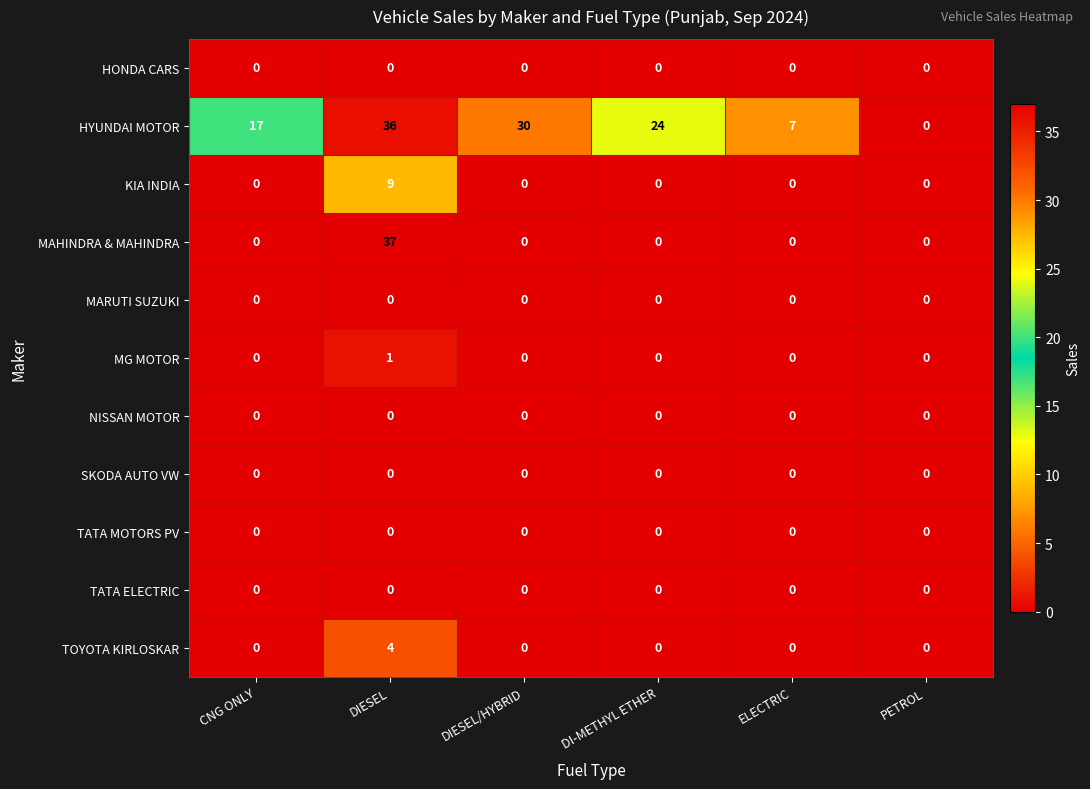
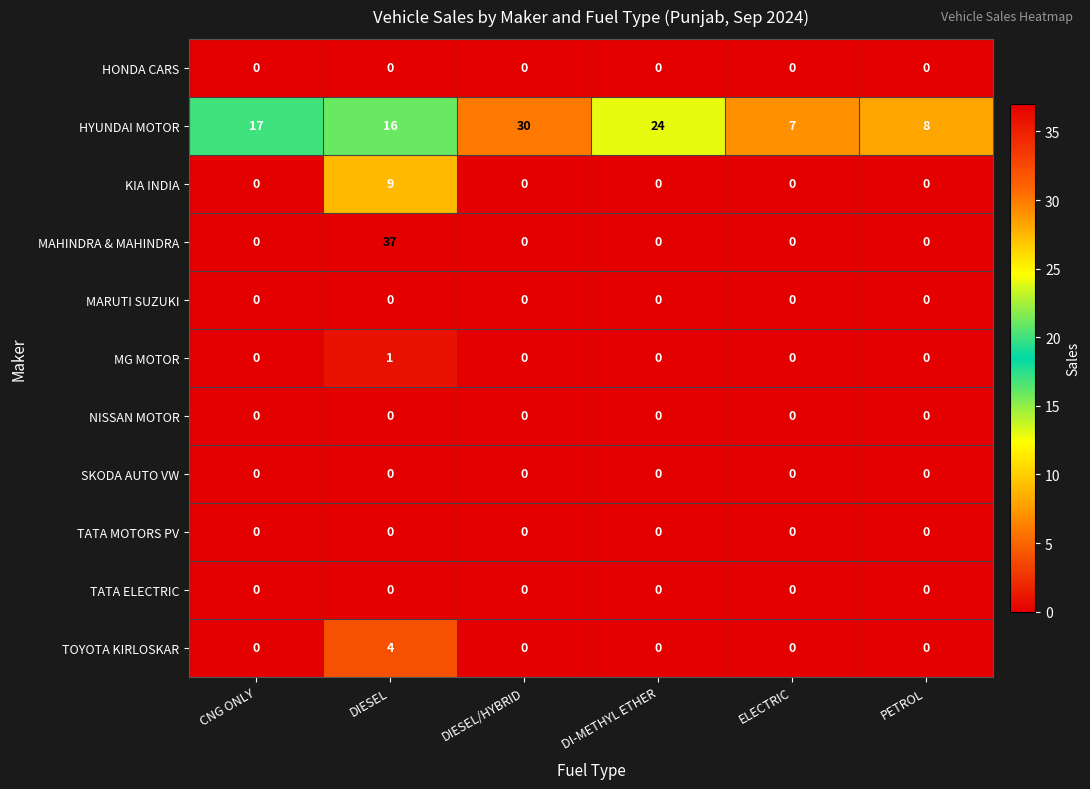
  {
    "HONDA CARS": {
      "CNG ONLY": 0,
      "DIESEL": 0,
      "DIESEL/HYBRID": 0,
      "DI-METHYL ETHER": 0,
      "ELECTRIC": 0,
      "PETROL": 0
    },
    "HYUNDAI MOTOR": {
      "CNG ONLY": 17,
-     "DIESEL": 36,
+     "DIESEL": 16,
      "DIESEL/HYBRID": 30,
      "DI-METHYL ETHER": 24,
      "ELECTRIC": 7,
-     "PETROL": 0
+     "PETROL": 8
    },
    "KIA INDIA": {
      "CNG ONLY": 0,
      "DIESEL": 9,
      "DIESEL/HYBRID": 0,
      "DI-METHYL ETHER": 0,
      "ELECTRIC": 0,
      "PETROL": 0
    },
    "MAHINDRA & MAHINDRA": {
      "CNG ONLY": 0,
      "DIESEL": 37,
      "DIESEL/HYBRID": 0,
      "DI-METHYL ETHER": 0,
      "ELECTRIC": 0,
      "PETROL": 0
    },
    "MARUTI SUZUKI": {
      "CNG ONLY": 0,
      "DIESEL": 0,
      "DIESEL/HYBRID": 0,
      "DI-METHYL ETHER": 0,
      "ELECTRIC": 0,
      "PETROL": 0
    },
    "MG MOTOR": {
      "CNG ONLY": 0,
      "DIESEL": 1,
      "DIESEL/HYBRID": 0,
      "DI-METHYL ETHER": 0,
      "ELECTRIC": 0,
      "PETROL": 0
    },
    "NISSAN MOTOR": {
      "CNG ONLY": 0,
      "DIESEL": 0,
      "DIESEL/HYBRID": 0,
      "DI-METHYL ETHER": 0,
      "ELECTRIC": 0,
      "PETROL": 0
    },
    "SKODA AUTO VW": {
      "CNG ONLY": 0,
      "DIESEL": 0,
      "DIESEL/HYBRID": 0,
      "DI-METHYL ETHER": 0,
      "ELECTRIC": 0,
      "PETROL": 0
    },
    "TATA MOTORS PV": {
      "CNG ONLY": 0,
      "DIESEL": 0,
      "DIESEL/HYBRID": 0,
      "DI-METHYL ETHER": 0,
      "ELECTRIC": 0,
      "PETROL": 0
    },
    "TATA ELECTRIC": {
      "CNG ONLY": 0,
      "DIESEL": 0,
      "DIESEL/HYBRID": 0,
      "DI-METHYL ETHER": 0,
      "ELECTRIC": 0,
      "PETROL": 0
    },
    "TOYOTA KIRLOSKAR": {
      "CNG ONLY": 0,
      "DIESEL": 4,
      "DIESEL/HYBRID": 0,
      "DI-METHYL ETHER": 0,
      "ELECTRIC": 0,
      "PETROL": 0
    }
  }
